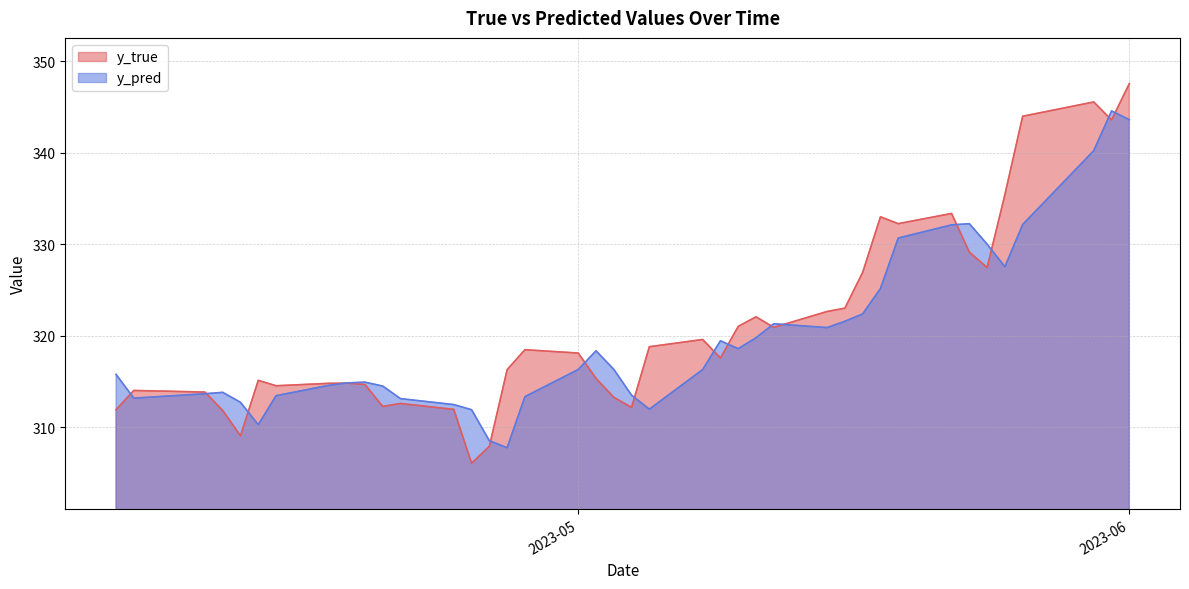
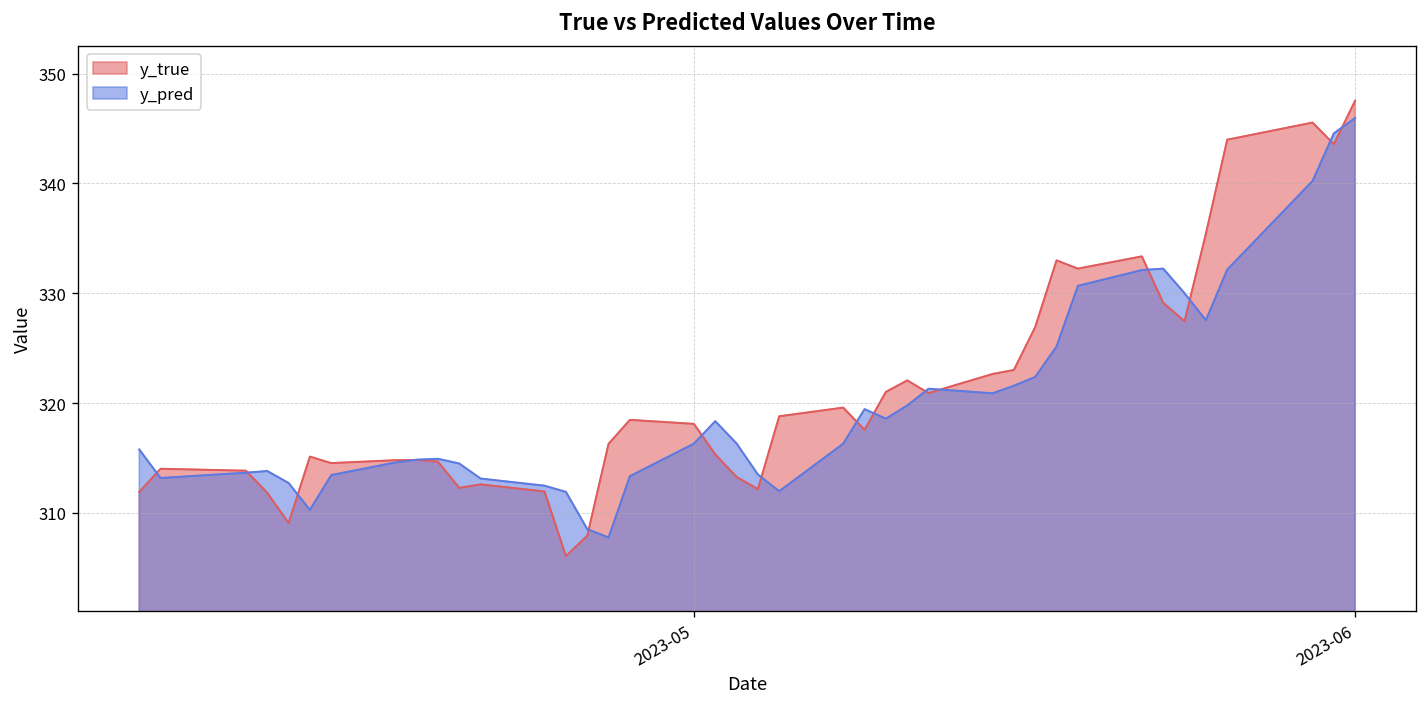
  {
    "y_true": {
      "2023-05": 318,
      "2023-06": 348
    },
    "y_pred": {
      "2023-05": 316,
-     "2023-06": 344
+     "2023-06": 346
    }
  }
